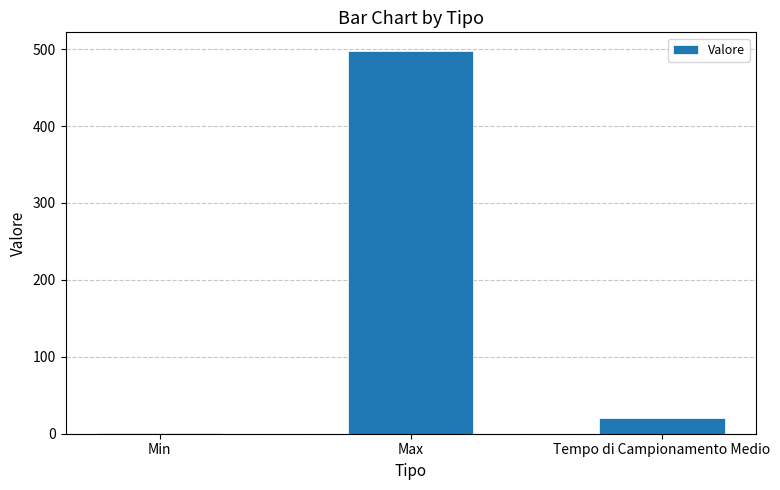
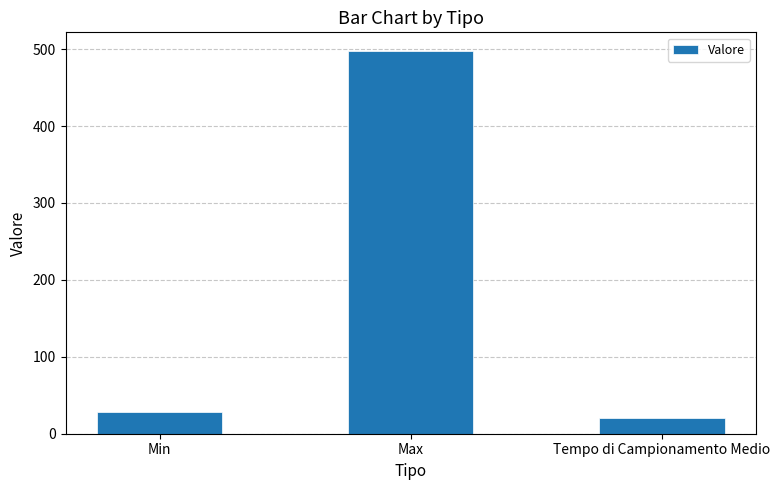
  {
-   "Min": 0,
+   "Min": 30,
    "Max": 500,
    "Tempo di Campionamento Medio": 20
  }
